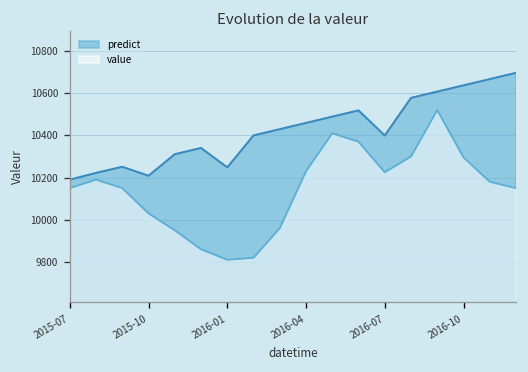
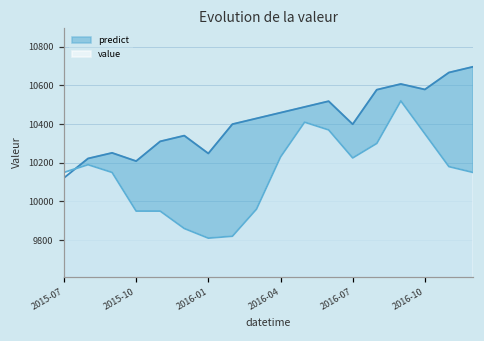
  {
    "predict": {
-     "2015-07": 10190,
+     "2015-07": 10120,
      "2015-10": 10210,
      "2016-01": 10250,
      "2016-04": 10460,
      "2016-07": 10400,
-     "2016-10": 10640
+     "2016-10": 10580
    },
    "value": {
      "2015-07": 10150,
-     "2015-10": 10030,
+     "2015-10": 9950,
      "2016-01": 9810,
      "2016-04": 10230,
      "2016-07": 10230,
-     "2016-10": 10300
+     "2016-10": 10350
    }
  }
